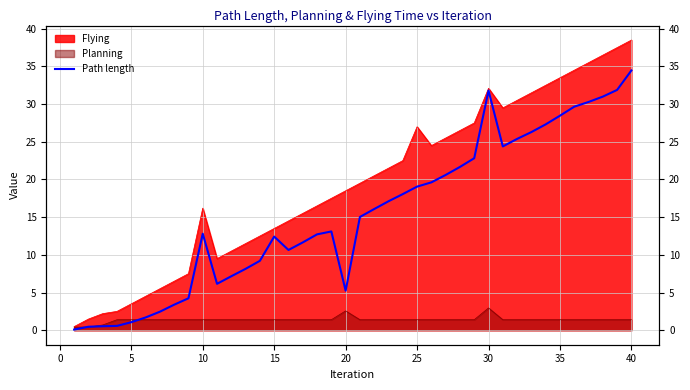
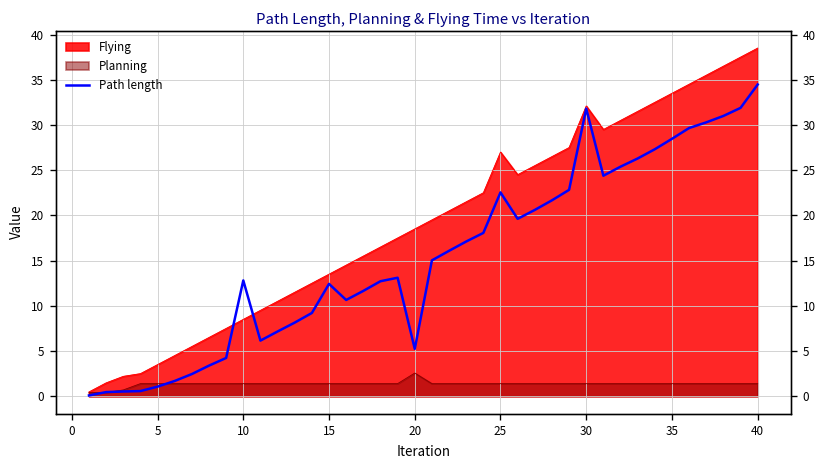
  {
    "Flying": {
      "5": 4,
-     "10": 16,
+     "10": 9,
      "15": 14,
      "20": 19,
      "25": 27,
      "35": 34,
      "40": 39
    },
    "Planning": {
      "10": 1,
      "15": 1,
      "20": 3,
      "25": 1,
-     "30": 3,
+     "30": 1,
      "35": 1,
      "40": 1
    },
    "Path length": {
      "10": 13,
      "15": 12,
      "20": 5,
-     "25": 19,
+     "25": 23,
      "35": 28,
      "40": 34
    }
  }
